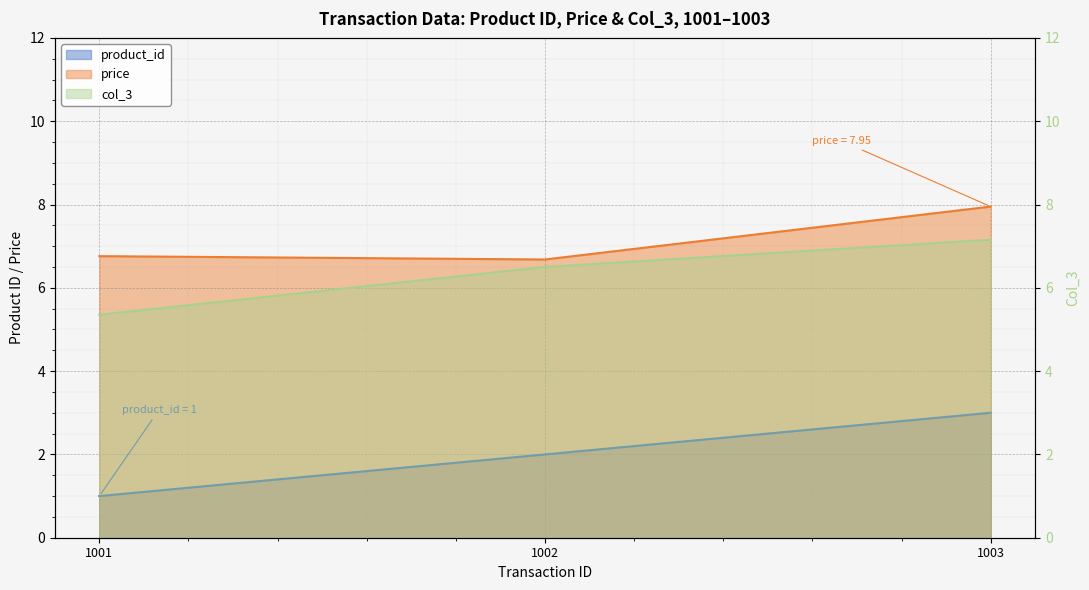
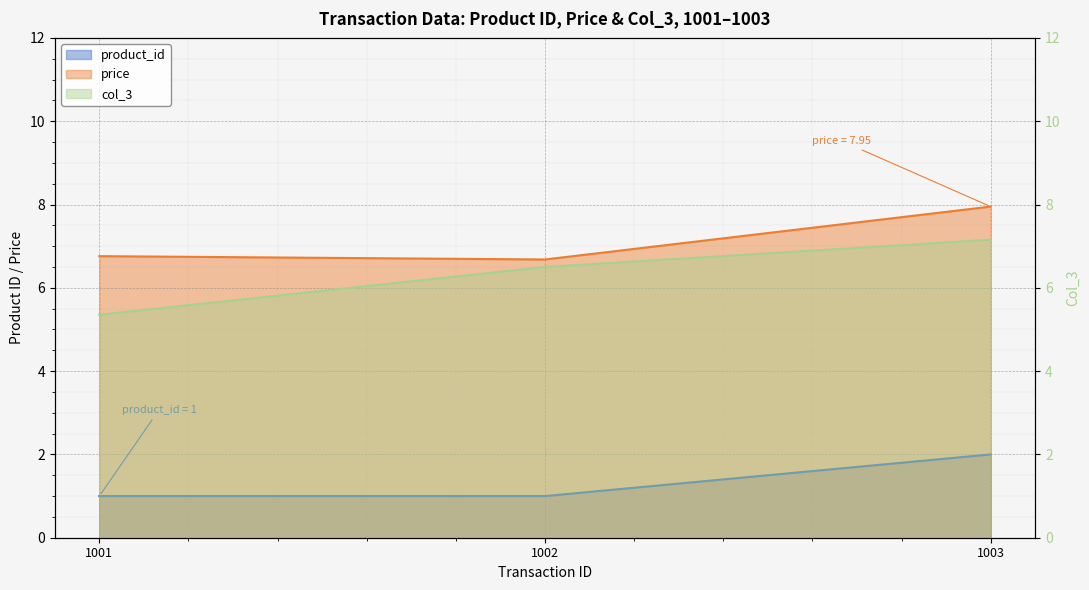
  {
    "product_id": {
-     "1002": 2,
-     "1003": 3
+     "1002": 1,
+     "1003": 2
    },
    "price": {
      "1003": 7.95
    },
    "col_3": {
      "1001": 5.4,
      "1002": 6.5,
      "1003": 7.2
    }
  }
